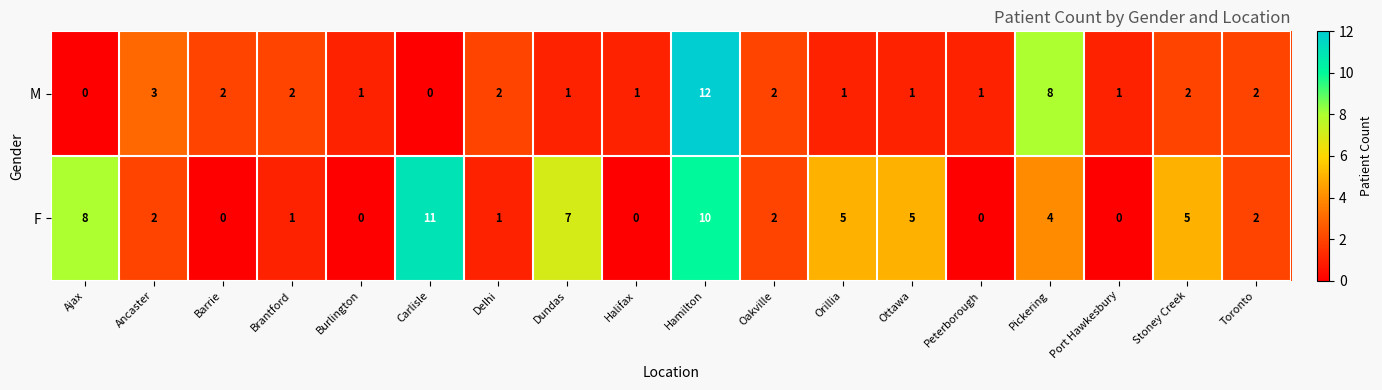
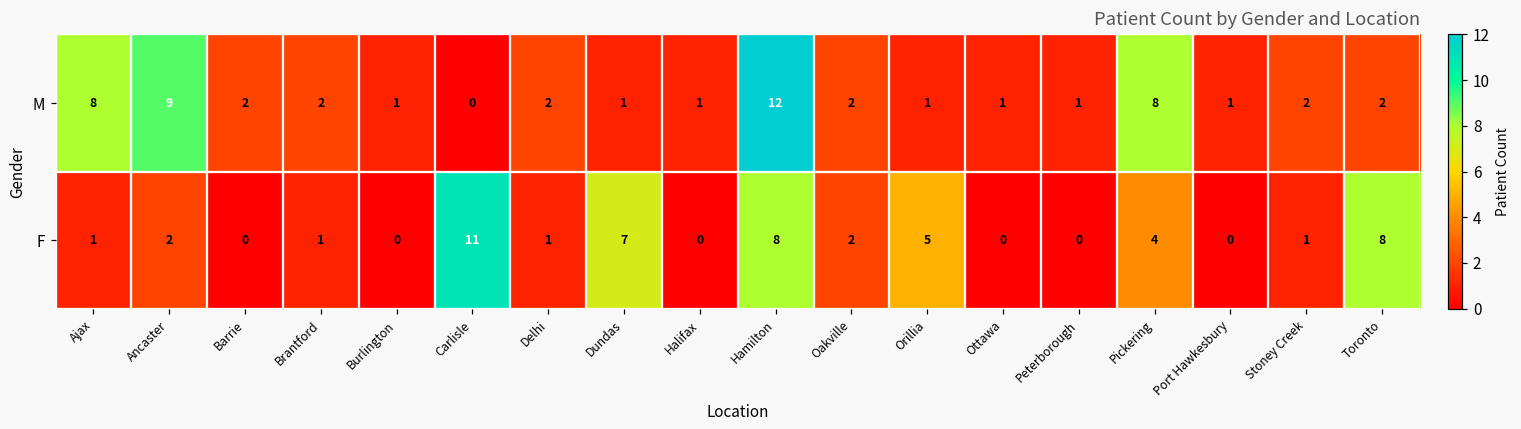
  {
    "M": {
-     "Ajax": 0,
-     "Ancaster": 3,
+     "Ajax": 8,
+     "Ancaster": 9,
      "Barrie": 2,
      "Brantford": 2,
      "Burlington": 1,
      "Carlisle": 0,
      "Delhi": 2,
      "Dundas": 1,
      "Halifax": 1,
      "Hamilton": 12,
      "Oakville": 2,
      "Orillia": 1,
      "Ottawa": 1,
      "Peterborough": 1,
      "Pickering": 8,
      "Port Hawkesbury": 1,
      "Stoney Creek": 2,
      "Toronto": 2
    },
    "F": {
-     "Ajax": 8,
+     "Ajax": 1,
      "Ancaster": 2,
      "Barrie": 0,
      "Brantford": 1,
      "Burlington": 0,
      "Carlisle": 11,
      "Delhi": 1,
      "Dundas": 7,
      "Halifax": 0,
-     "Hamilton": 10,
+     "Hamilton": 8,
      "Oakville": 2,
      "Orillia": 5,
-     "Ottawa": 5,
+     "Ottawa": 0,
      "Peterborough": 0,
      "Pickering": 4,
      "Port Hawkesbury": 0,
-     "Stoney Creek": 5,
-     "Toronto": 2
+     "Stoney Creek": 1,
+     "Toronto": 8
    }
  }
